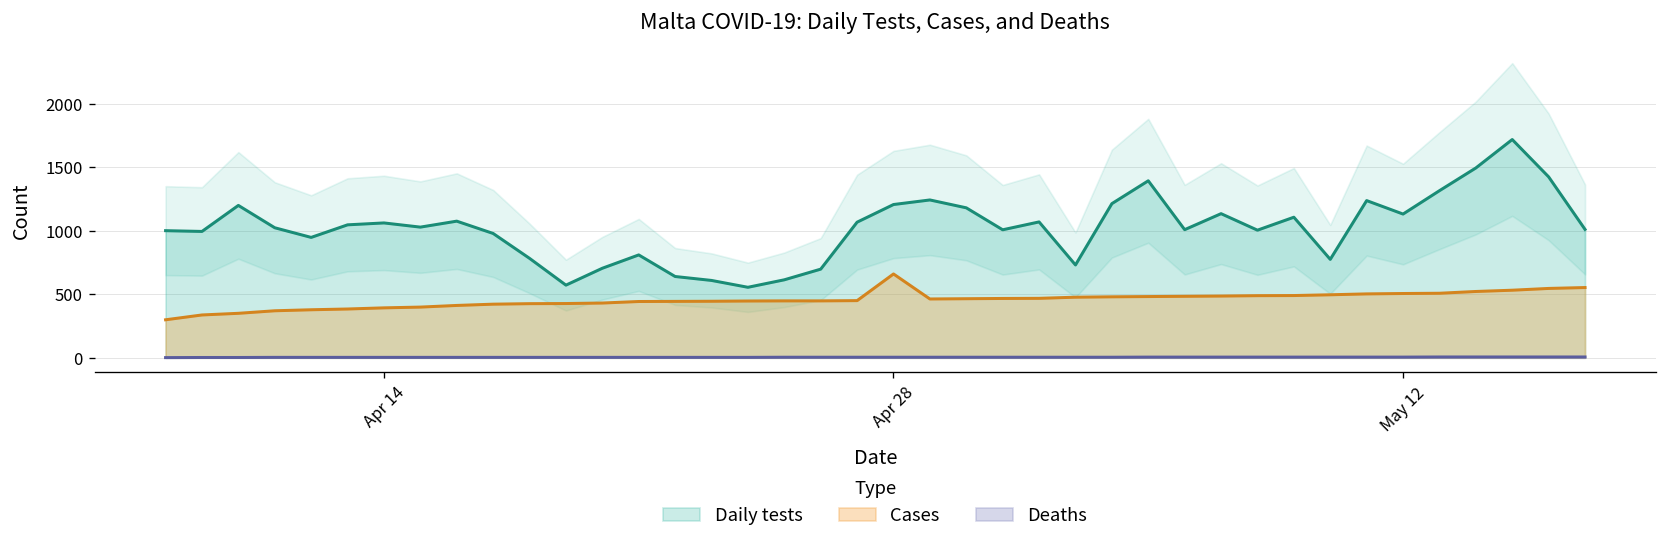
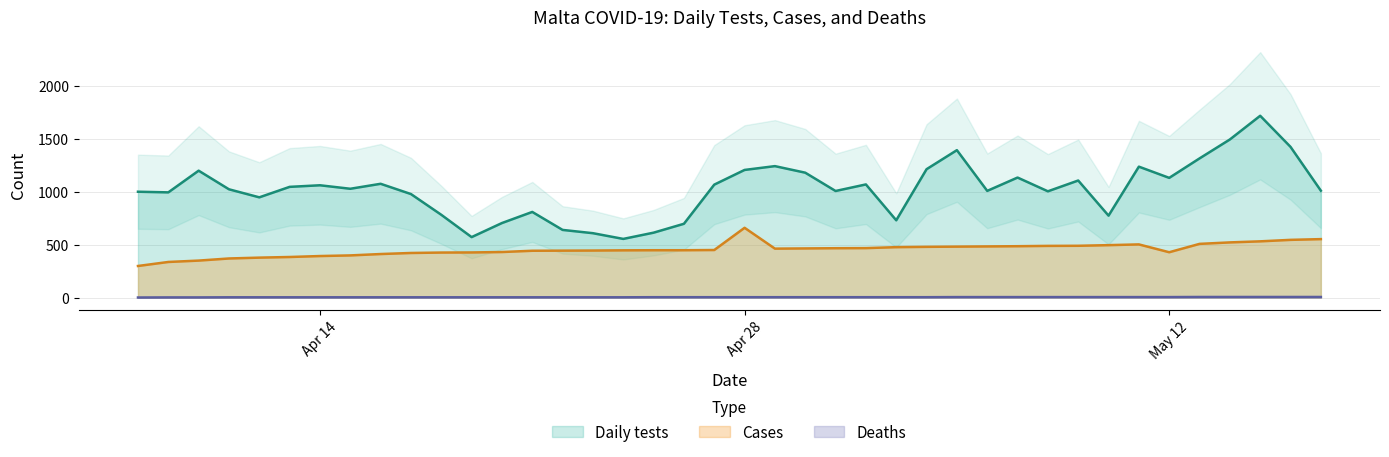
  {
    "Cases": {
      "Apr 14": 390,
      "Apr 28": 660,
-     "May 12": 510
+     "May 12": 430
    }
  }
